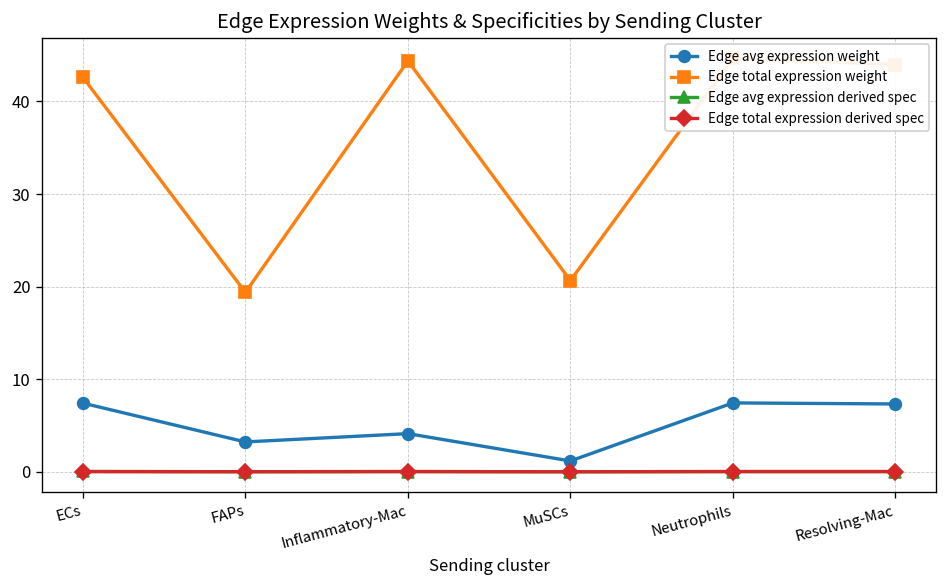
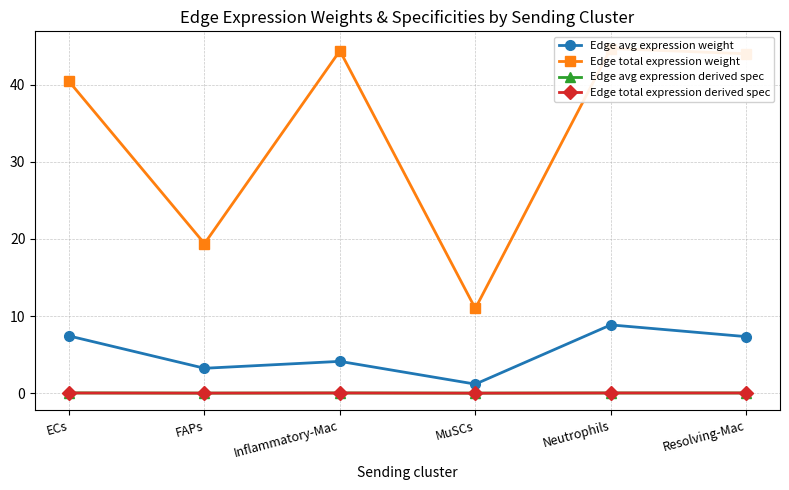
  {
    "Edge avg expression weight": {
      "ECs": 7,
      "FAPs": 3,
      "Inflammatory-Mac": 4,
      "MuSCs": 1,
-     "Neutrophils": 7,
+     "Neutrophils": 9,
      "Resolving-Mac": 7
    },
    "Edge total expression weight": {
-     "ECs": 43,
+     "ECs": 40,
      "FAPs": 19,
      "Inflammatory-Mac": 44,
-     "MuSCs": 21
+     "MuSCs": 11
    },
    "Edge total expression derived spec": {
      "ECs": 0,
      "FAPs": 0,
      "Inflammatory-Mac": 0,
      "MuSCs": 0,
      "Neutrophils": 0,
      "Resolving-Mac": 0
    }
  }
